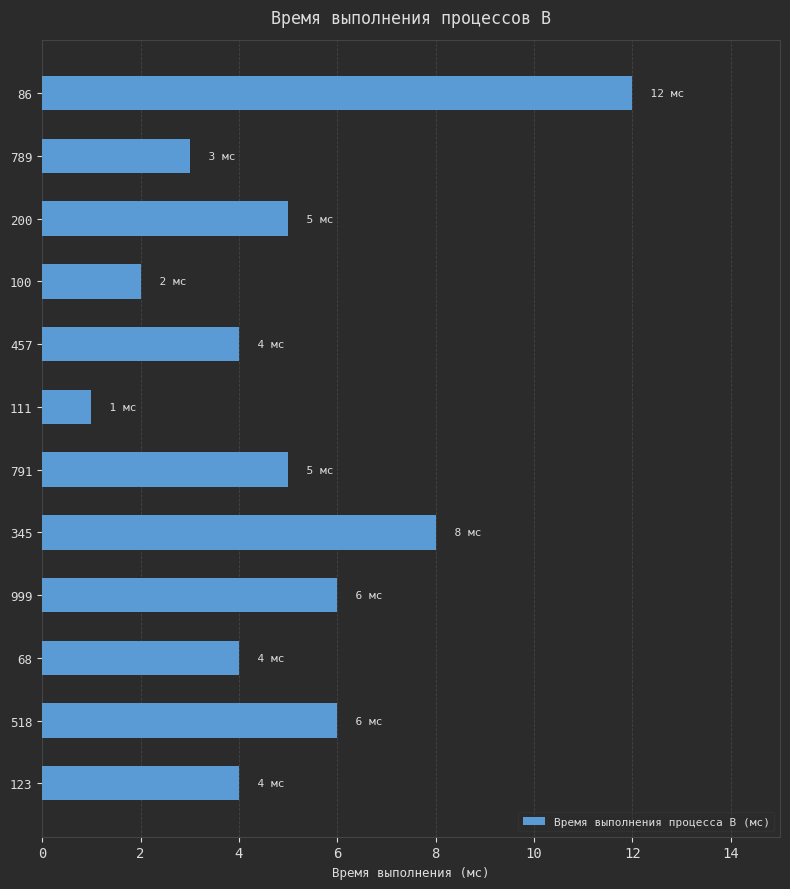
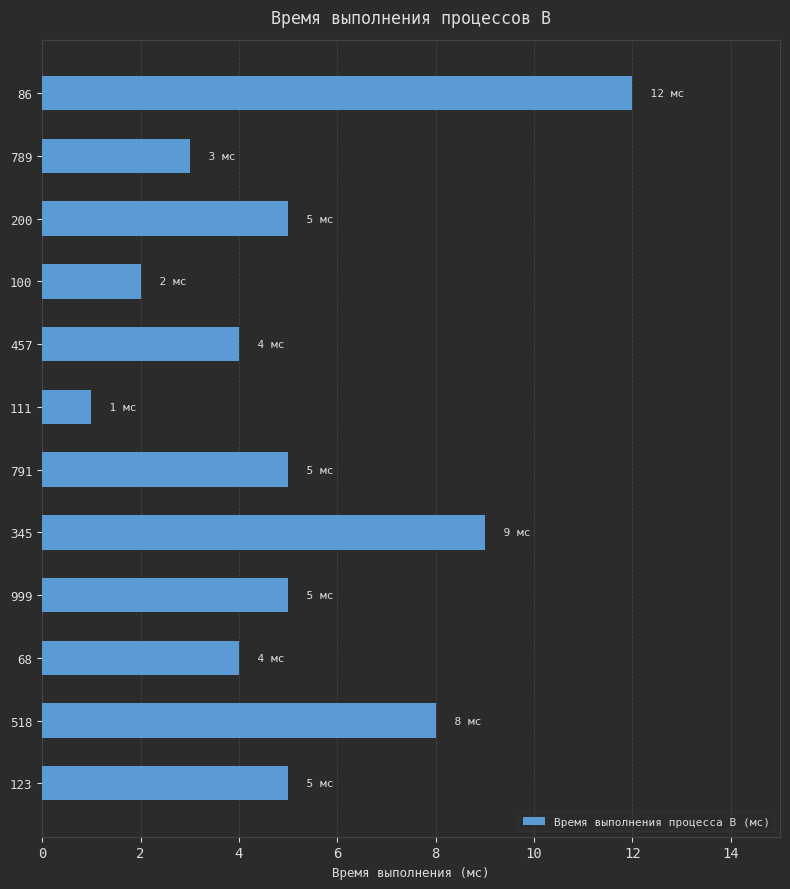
  {
    "86": 12,
    "789": 3,
    "200": 5,
    "100": 2,
    "457": 4,
    "111": 1,
    "791": 5,
-   "345": 8,
-   "999": 6,
+   "345": 9,
+   "999": 5,
    "68": 4,
-   "518": 6,
-   "123": 4
+   "518": 8,
+   "123": 5
  }
